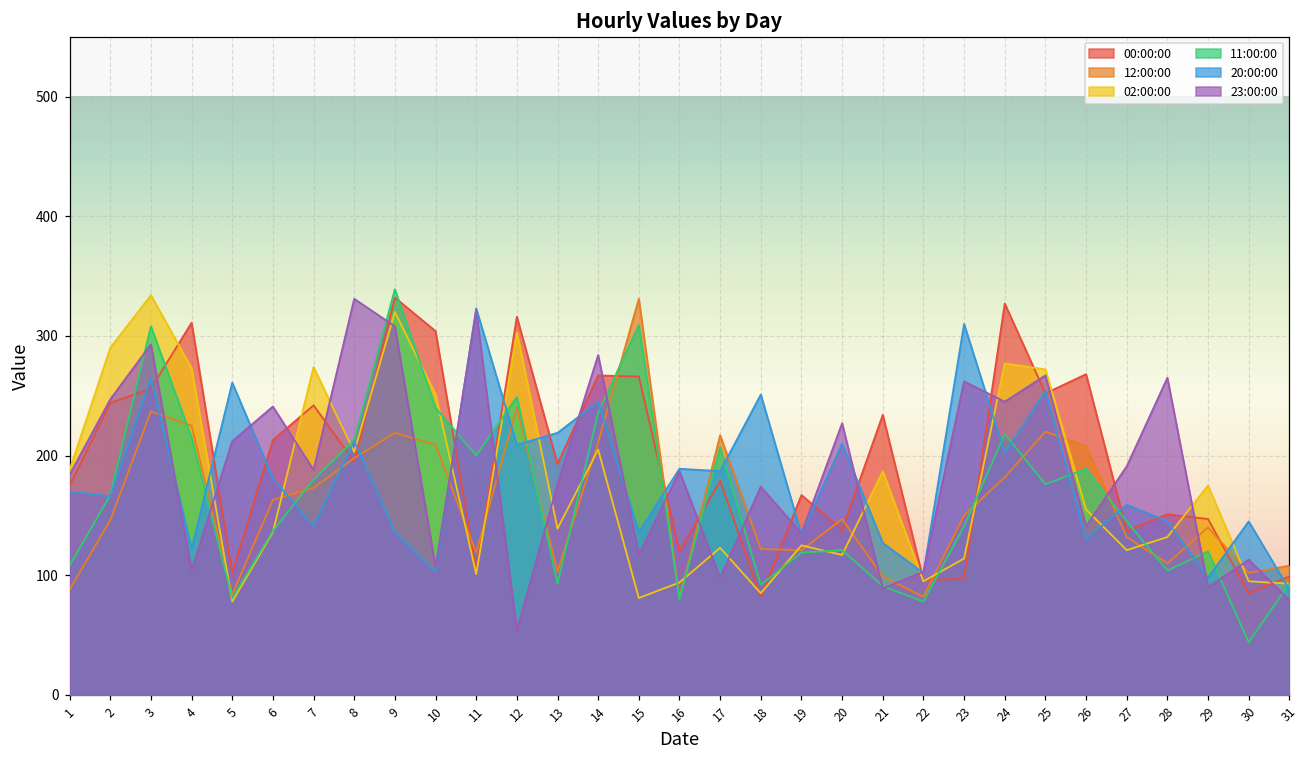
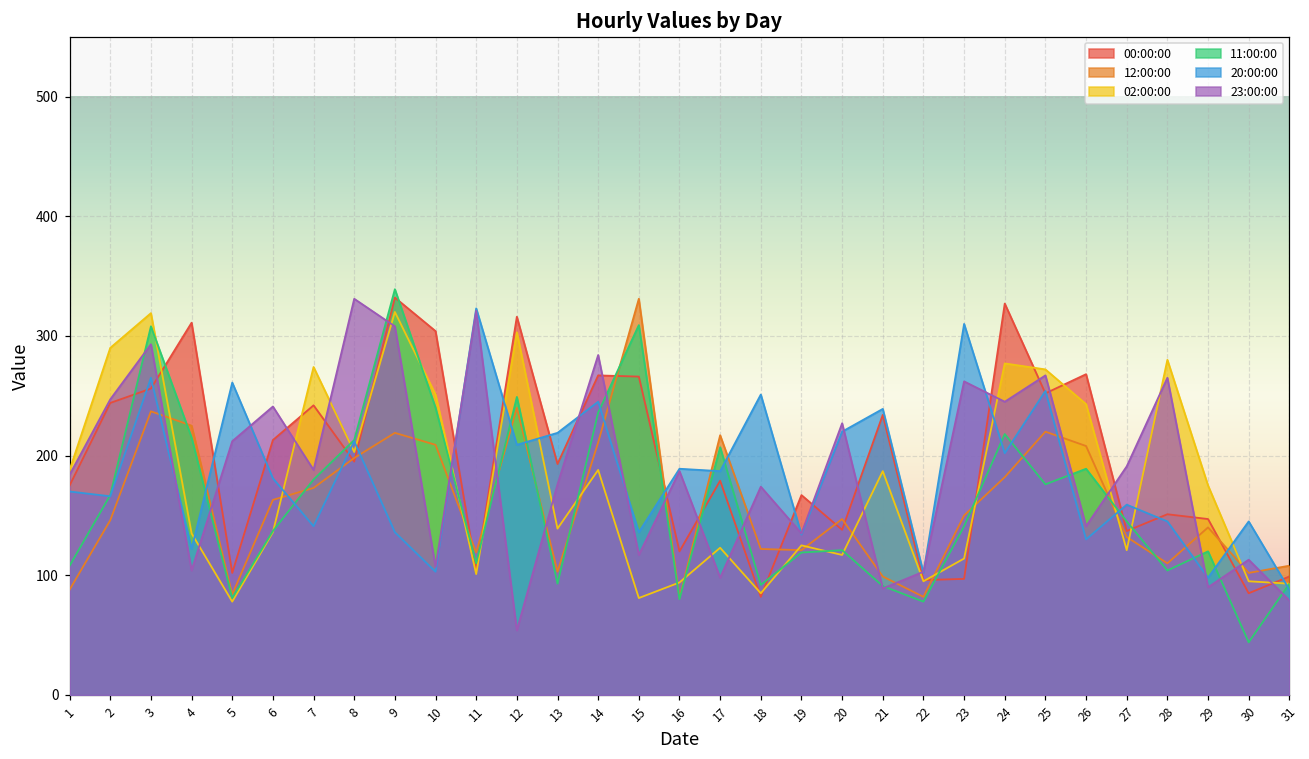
  {
    "02:00:00": {
      "1": 188,
      "2": 290,
-     "3": 334,
-     "4": 273,
+     "3": 319,
+     "4": 135,
      "5": 78,
      "7": 274,
      "8": 203,
      "9": 320,
      "10": 251,
      "11": 101,
      "12": 303,
      "13": 139,
-     "14": 205,
+     "14": 188,
      "15": 81,
      "16": 94,
      "17": 123,
      "18": 85,
      "19": 125,
      "20": 117,
      "21": 187,
      "23": 114,
      "24": 277,
      "25": 272,
-     "26": 155,
+     "26": 243,
      "27": 121,
-     "28": 132,
+     "28": 280,
      "29": 175,
      "30": 95
    },
    "11:00:00": {
      "1": 108,
      "3": 308,
      "4": 215,
      "5": 81,
      "7": 180,
      "9": 339,
      "10": 240,
-     "11": 200,
+     "11": 110,
      "12": 249,
      "13": 93,
      "14": 236,
      "15": 309,
      "17": 207,
      "18": 92,
      "20": 121,
      "22": 78,
      "23": 141,
      "24": 218,
      "25": 176,
      "26": 189,
      "27": 145,
      "28": 104,
      "29": 120,
      "30": 44
    },
    "20:00:00": {
      "1": 170,
      "3": 265,
      "4": 122,
      "5": 261,
      "6": 181,
      "7": 141,
      "9": 136,
      "10": 103,
      "12": 209,
      "13": 219,
      "14": 245,
      "15": 136,
      "17": 187,
      "18": 251,
-     "20": 210,
-     "21": 127,
+     "20": 220,
+     "21": 239,
      "23": 310,
      "24": 202,
      "26": 130,
      "27": 159,
      "28": 145,
      "29": 98,
      "30": 145,
      "31": 88
    },
    "23:00:00": {
      "1": 184,
      "2": 247,
      "3": 293,
      "4": 104,
      "5": 212,
      "6": 241,
      "7": 188,
      "8": 331,
      "9": 308,
      "10": 107,
      "12": 54,
      "13": 176,
      "14": 284,
      "15": 117,
      "17": 98,
      "18": 174,
      "20": 227,
      "23": 262,
      "24": 245,
      "25": 267,
      "26": 141,
      "27": 191,
      "28": 265,
      "29": 90,
      "30": 113,
      "31": 79
    }
  }
